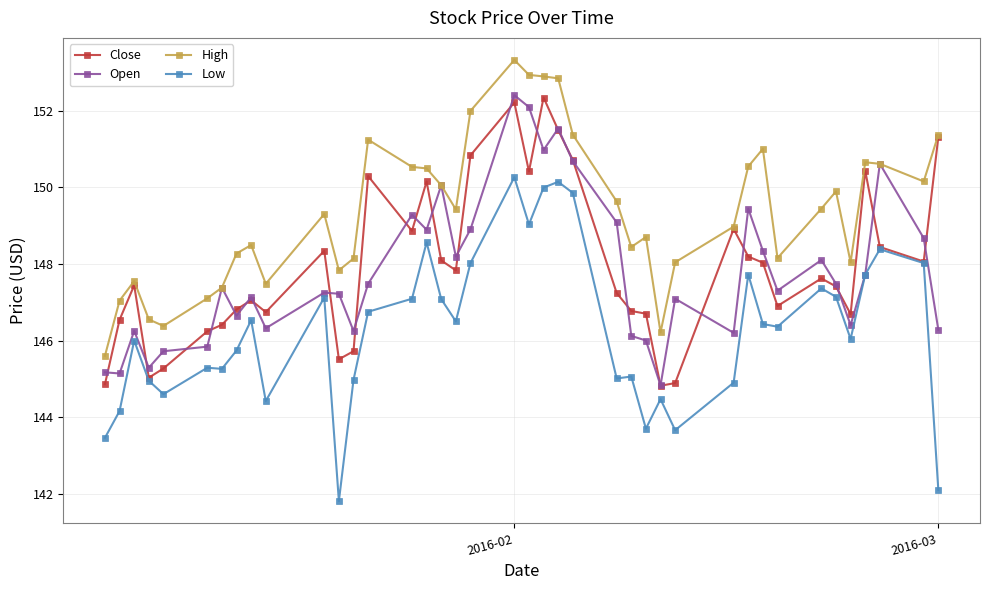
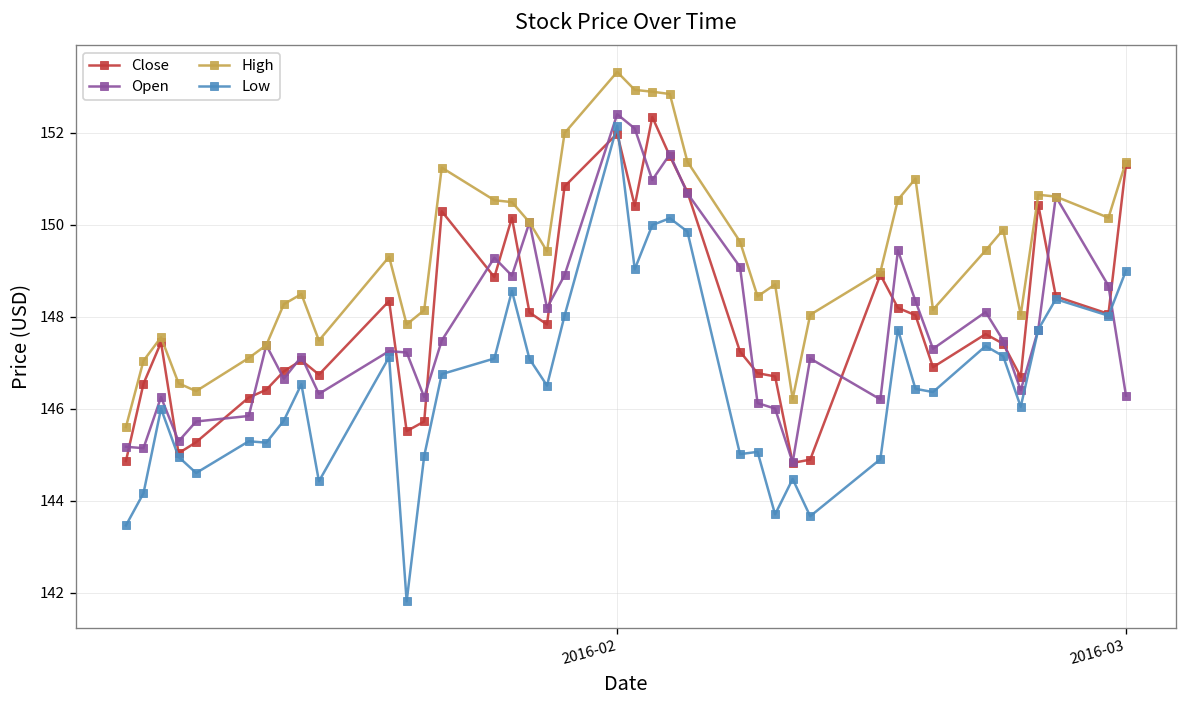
  {
    "Close": {
-     "2016-02": 152.2
+     "2016-02": 152.0
    },
    "Open": {
      "2016-02": 152.4,
      "2016-03": 146.3
    },
    "High": {
      "2016-02": 153.3
    },
    "Low": {
-     "2016-02": 150.3,
-     "2016-03": 142.1
+     "2016-02": 152.2,
+     "2016-03": 149.0
    }
  }
